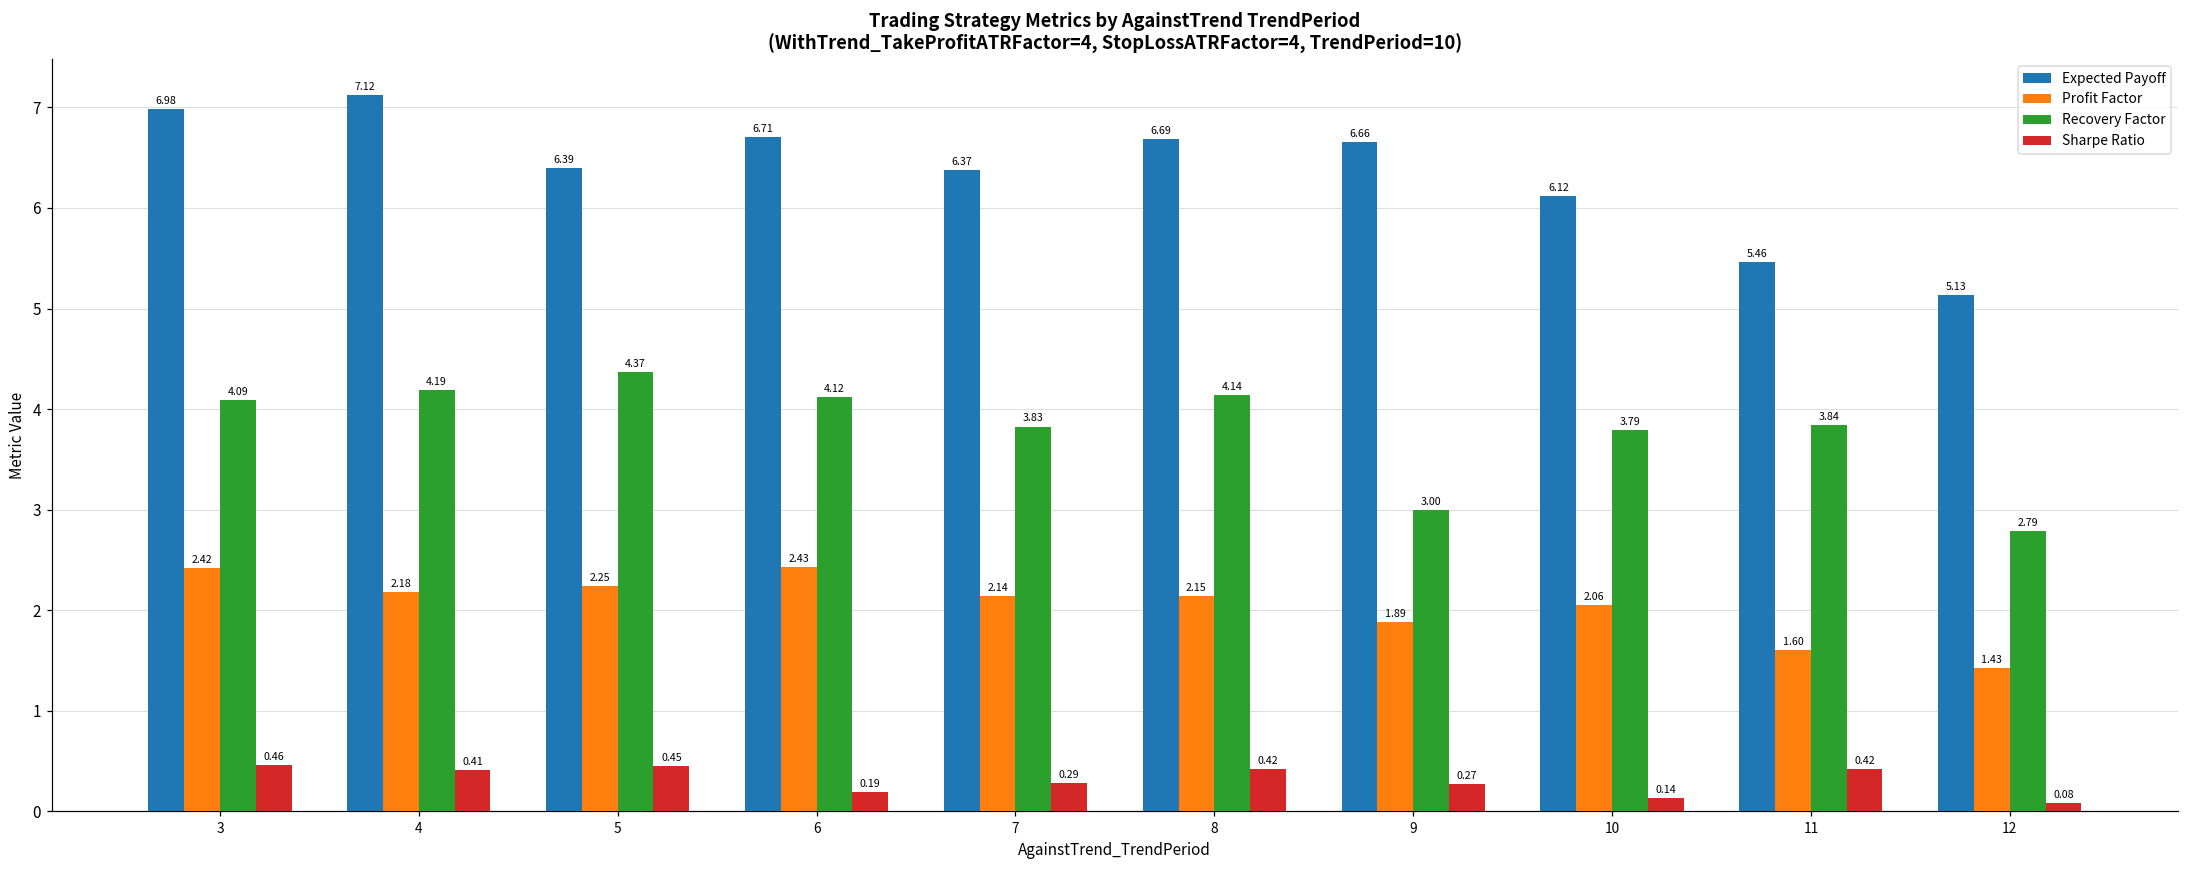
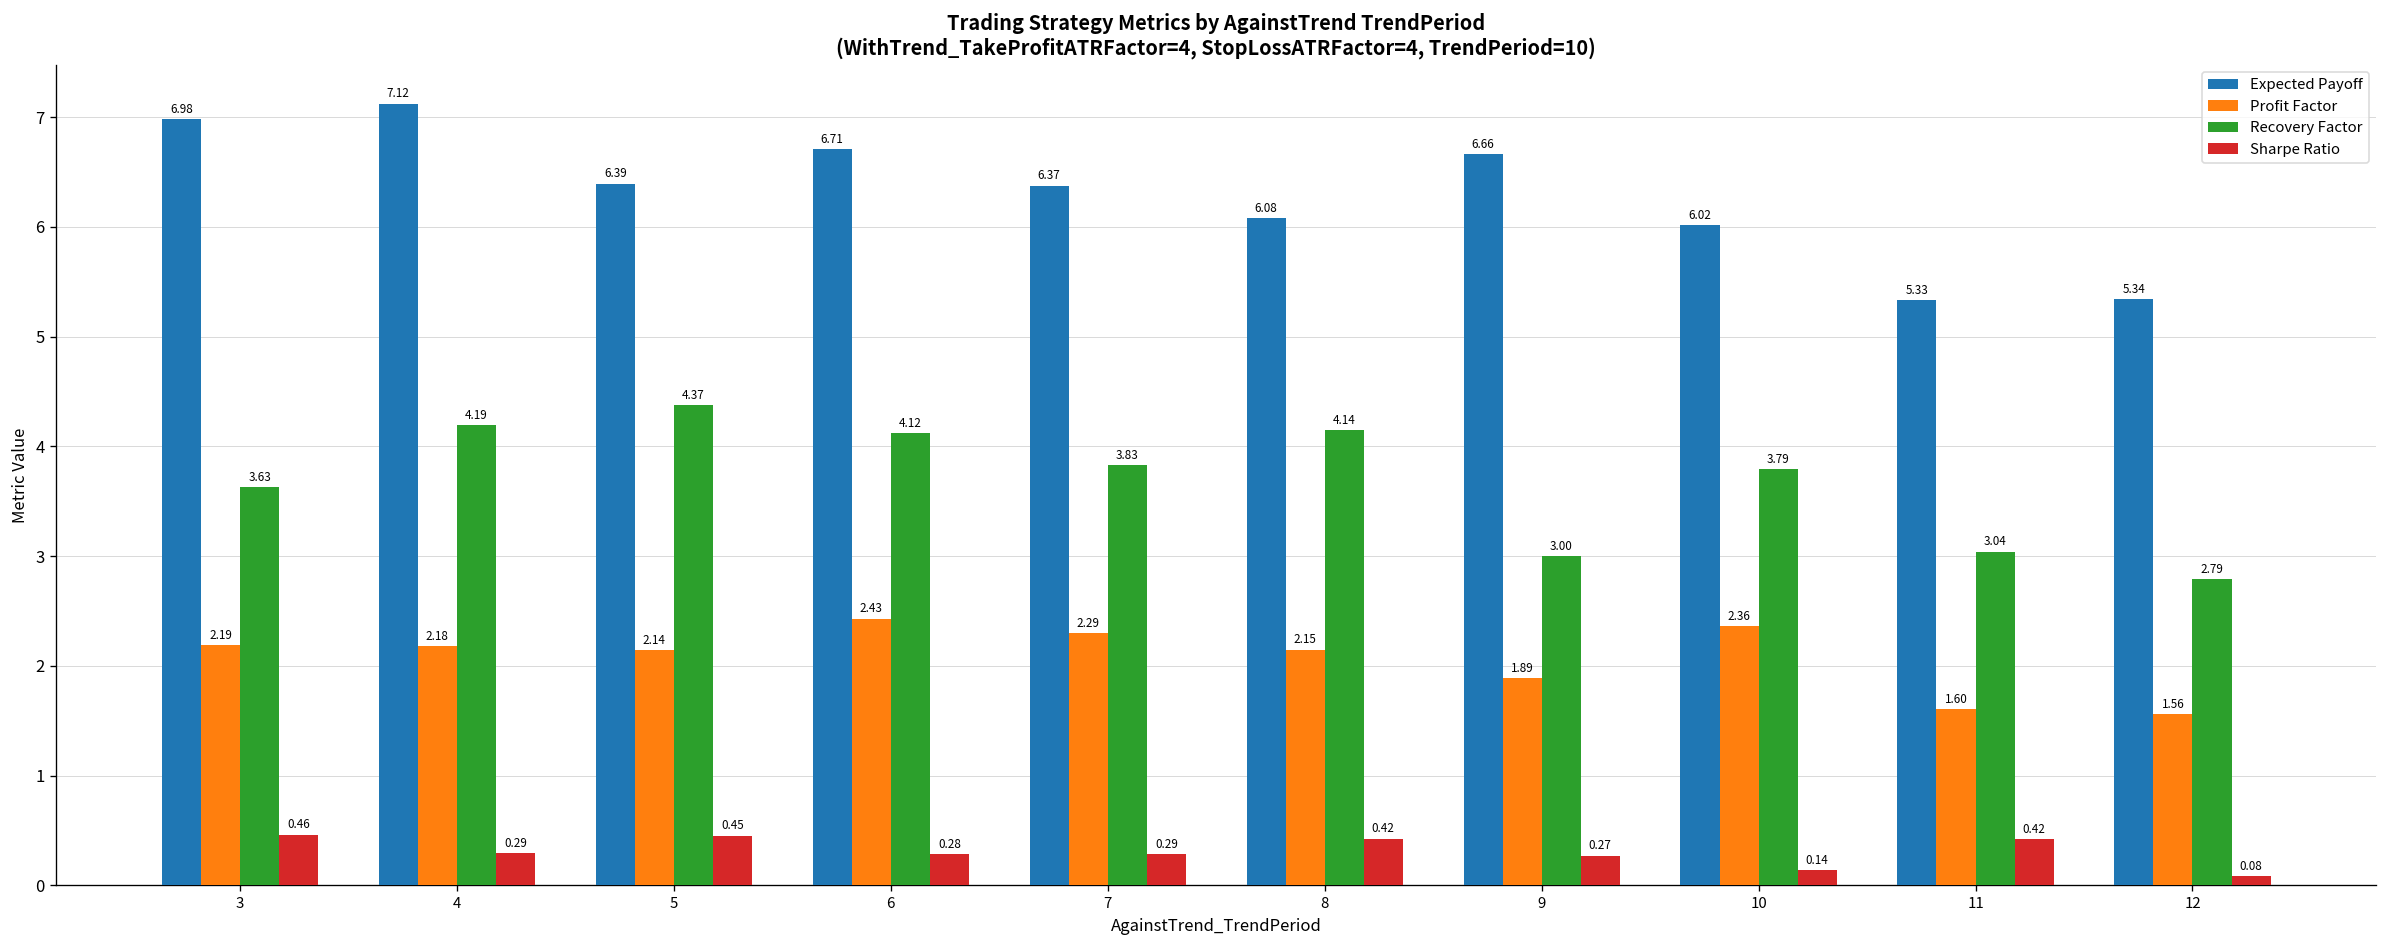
  {
    "Expected Payoff": {
      "3": 6.98,
      "4": 7.12,
      "5": 6.39,
      "6": 6.71,
      "7": 6.37,
-     "8": 6.69,
+     "8": 6.08,
      "9": 6.66,
-     "10": 6.12,
-     "11": 5.46,
-     "12": 5.13
+     "10": 6.02,
+     "11": 5.33,
+     "12": 5.34
    },
    "Profit Factor": {
-     "3": 2.42,
+     "3": 2.19,
      "4": 2.18,
-     "5": 2.25,
+     "5": 2.14,
      "6": 2.43,
-     "7": 2.14,
+     "7": 2.29,
      "8": 2.15,
      "9": 1.89,
-     "10": 2.06,
+     "10": 2.36,
      "11": 1.60,
-     "12": 1.43
+     "12": 1.56
    },
    "Recovery Factor": {
-     "3": 4.09,
+     "3": 3.63,
      "4": 4.19,
      "5": 4.37,
      "6": 4.12,
      "7": 3.83,
      "8": 4.14,
      "9": 3.00,
      "10": 3.79,
-     "11": 3.84,
+     "11": 3.04,
      "12": 2.79
    },
    "Sharpe Ratio": {
      "3": 0.46,
-     "4": 0.41,
+     "4": 0.29,
      "5": 0.45,
-     "6": 0.19,
+     "6": 0.28,
      "7": 0.29,
      "8": 0.42,
      "9": 0.27,
      "10": 0.14,
      "11": 0.42,
      "12": 0.08
    }
  }
